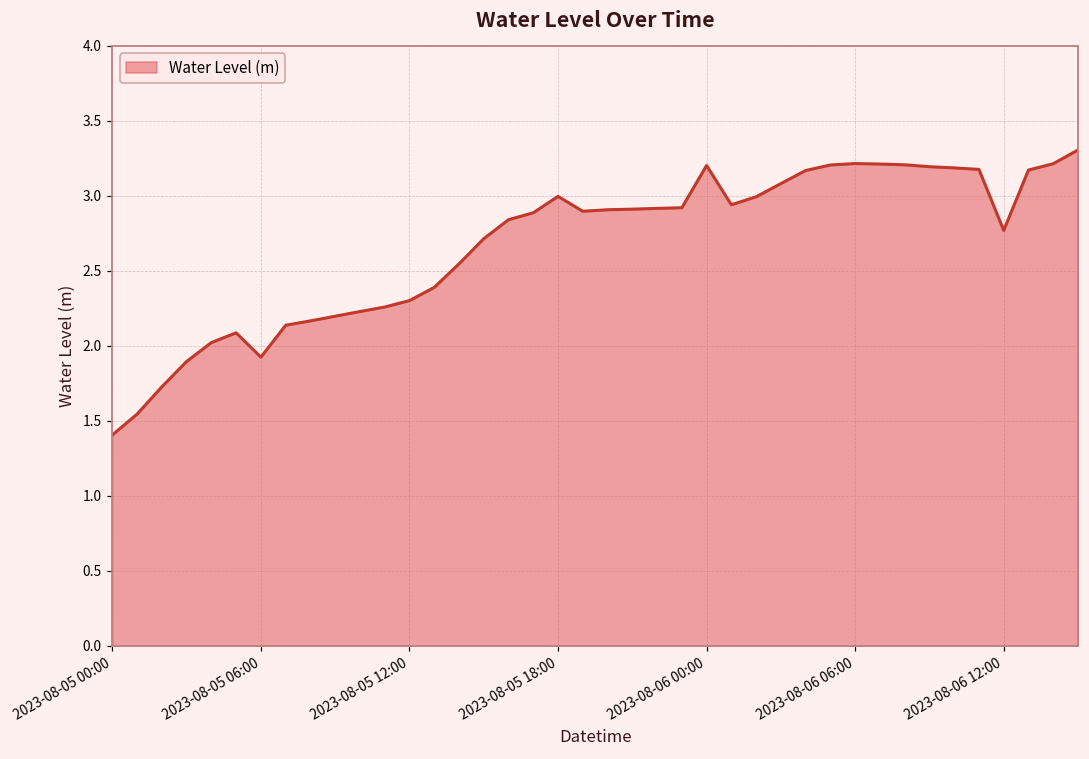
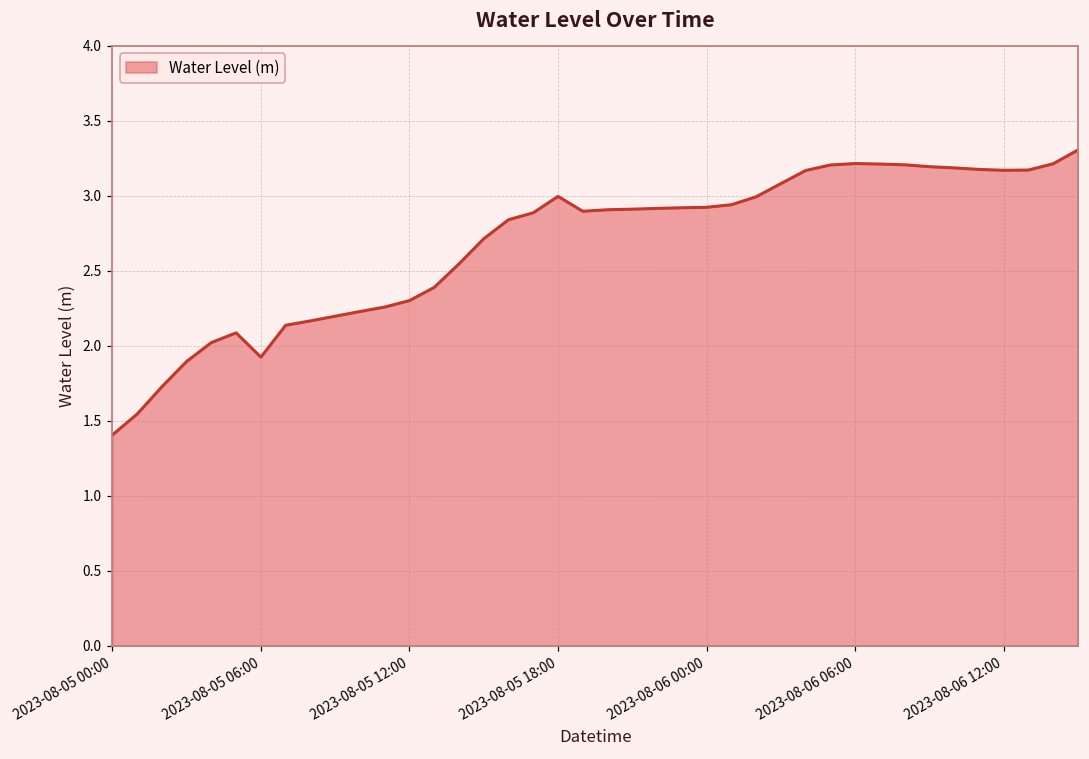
  {
    "2023-08-05 00:00": 1.40,
    "2023-08-05 06:00": 1.92,
    "2023-08-05 12:00": 2.30,
    "2023-08-05 18:00": 3.00,
-   "2023-08-06 00:00": 3.20,
+   "2023-08-06 00:00": 2.92,
    "2023-08-06 06:00": 3.21,
-   "2023-08-06 12:00": 2.77
+   "2023-08-06 12:00": 3.17
  }
